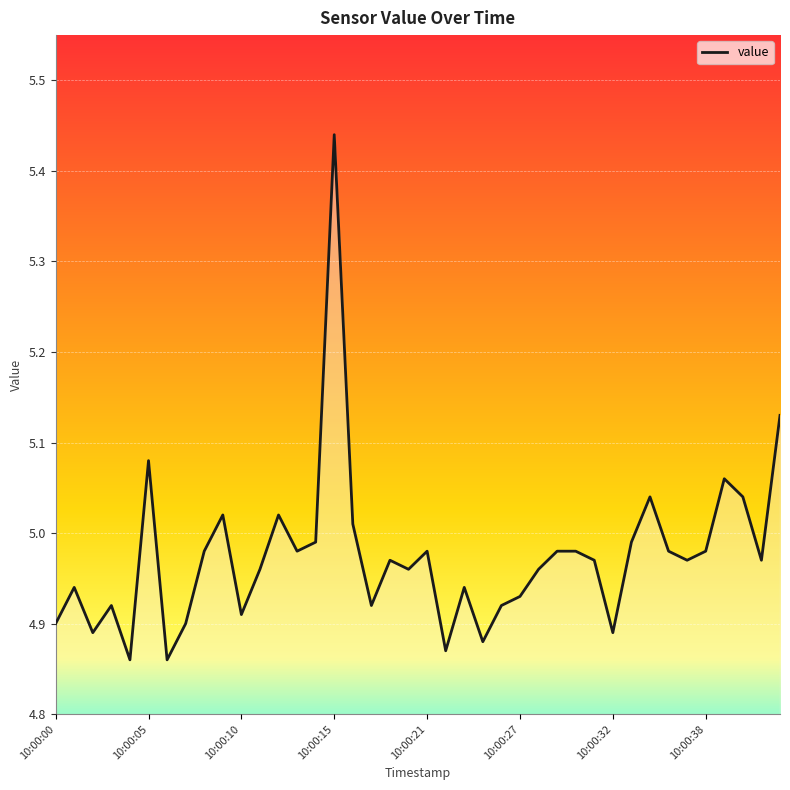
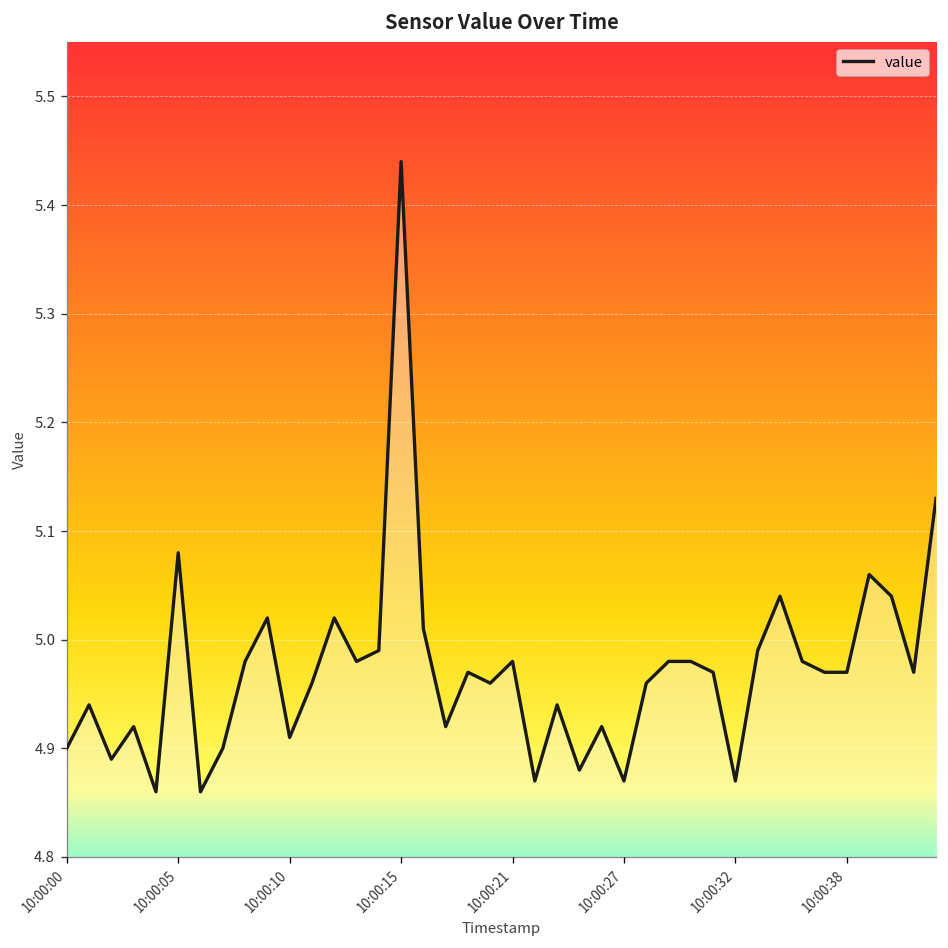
  {
    "10:00:00": 4.90,
    "10:00:05": 5.08,
    "10:00:10": 4.91,
    "10:00:15": 5.44,
    "10:00:21": 4.98,
-   "10:00:27": 4.93,
-   "10:00:32": 4.89,
-   "10:00:38": 4.98
+   "10:00:27": 4.87,
+   "10:00:32": 4.87,
+   "10:00:38": 4.97
  }
